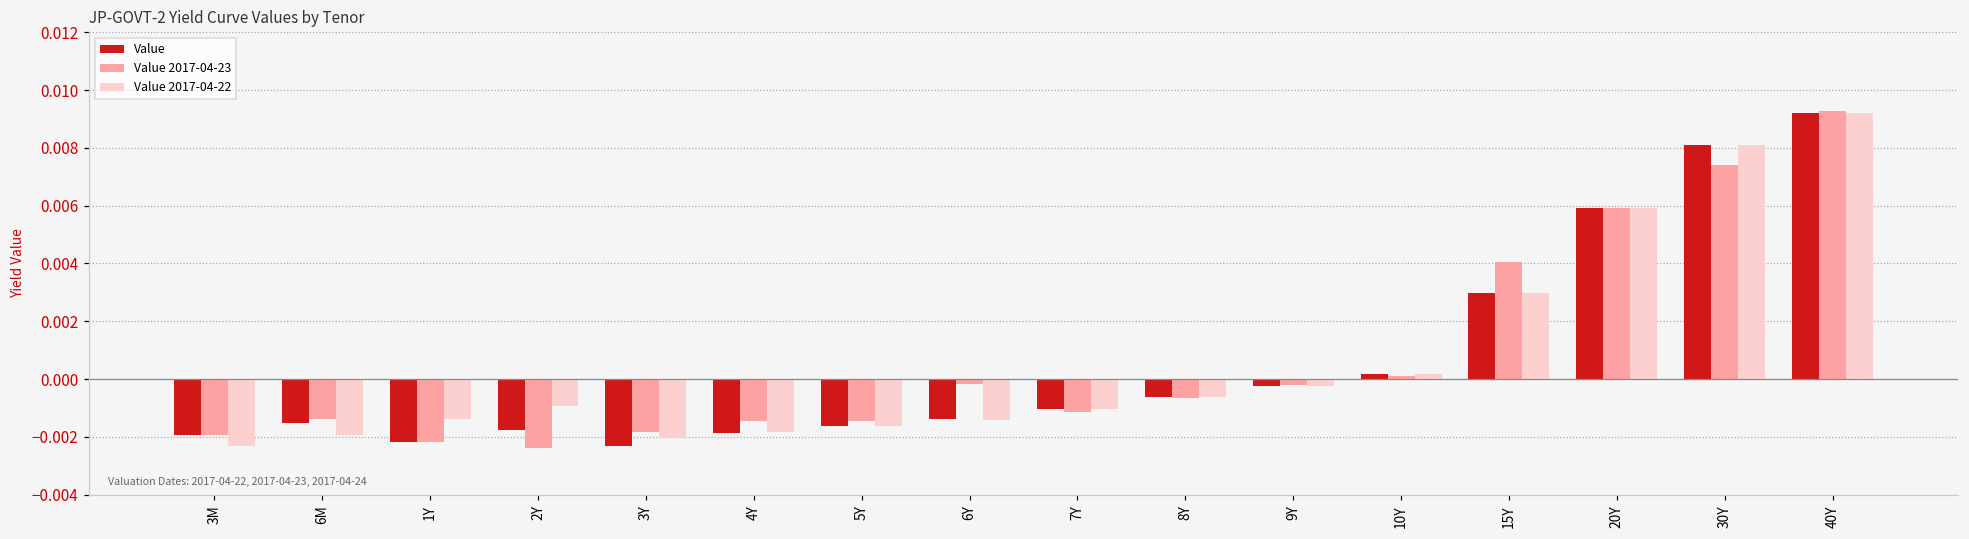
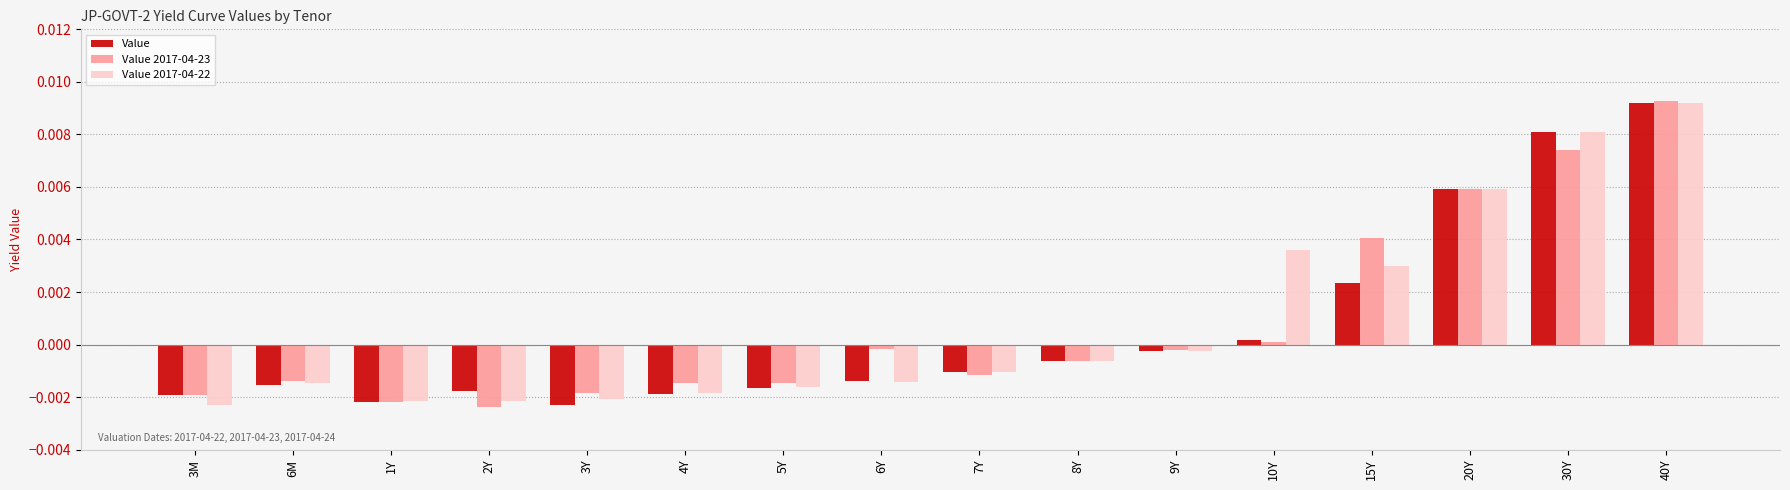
  {
    "Value": {
      "3M": -0.0019,
      "6M": -0.0015,
      "1Y": -0.0022,
      "2Y": -0.0018,
      "3Y": -0.0023,
      "4Y": -0.0019,
      "5Y": -0.0016,
      "6Y": -0.0014,
      "7Y": -0.0010,
      "8Y": -0.0006,
      "9Y": -0.0002,
      "10Y": 0.0002,
-     "15Y": 0.0030,
+     "15Y": 0.0023,
      "20Y": 0.0059,
      "30Y": 0.0081,
      "40Y": 0.0092
    },
    "Value 2017-04-23": {
      "3M": -0.0019,
      "6M": -0.0014,
      "1Y": -0.0022,
      "2Y": -0.0024,
      "3Y": -0.0018,
      "4Y": -0.0015,
      "5Y": -0.0015,
      "6Y": -0.0002,
      "7Y": -0.0012,
      "8Y": -0.0006,
      "9Y": -0.0002,
      "15Y": 0.0040,
      "20Y": 0.0059,
      "30Y": 0.0074,
      "40Y": 0.0093
    },
    "Value 2017-04-22": {
      "3M": -0.0023,
-     "6M": -0.0019,
-     "1Y": -0.0014,
-     "2Y": -0.0009,
+     "6M": -0.0015,
+     "1Y": -0.0021,
+     "2Y": -0.0022,
      "3Y": -0.0021,
      "4Y": -0.0018,
      "5Y": -0.0016,
      "6Y": -0.0014,
      "7Y": -0.0010,
      "8Y": -0.0006,
      "9Y": -0.0002,
-     "10Y": 0.0002,
+     "10Y": 0.0036,
      "15Y": 0.0030,
      "20Y": 0.0059,
      "30Y": 0.0081,
      "40Y": 0.0092
    }
  }
